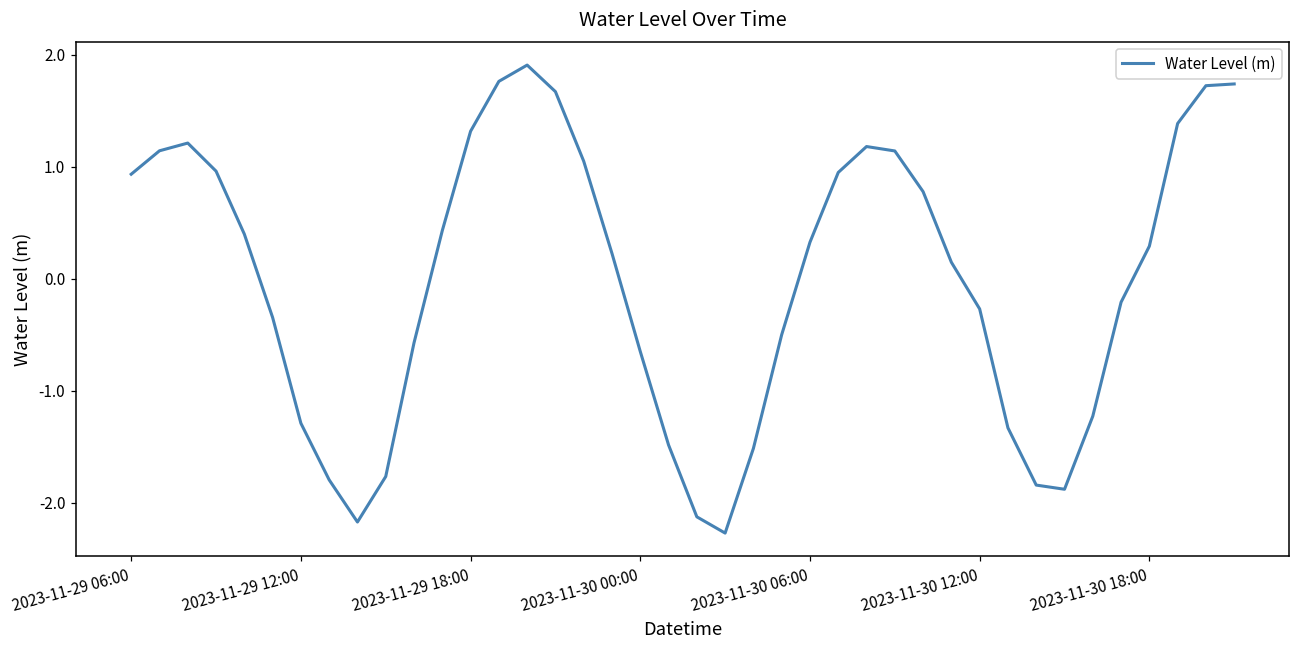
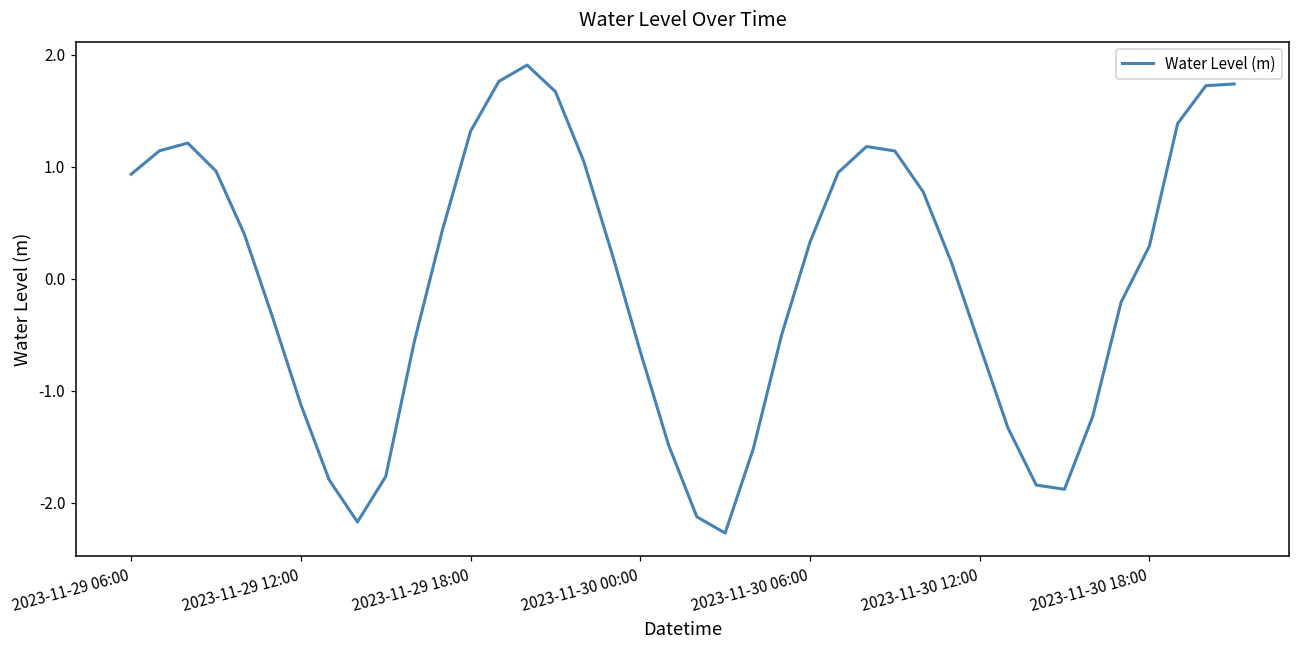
  {
    "2023-11-29 06:00": 0.94,
-   "2023-11-29 12:00": -1.29,
+   "2023-11-29 12:00": -1.12,
    "2023-11-29 18:00": 1.32,
    "2023-11-30 00:00": -0.65,
    "2023-11-30 06:00": 0.33,
-   "2023-11-30 12:00": -0.27,
+   "2023-11-30 12:00": -0.59,
    "2023-11-30 18:00": 0.29
  }
